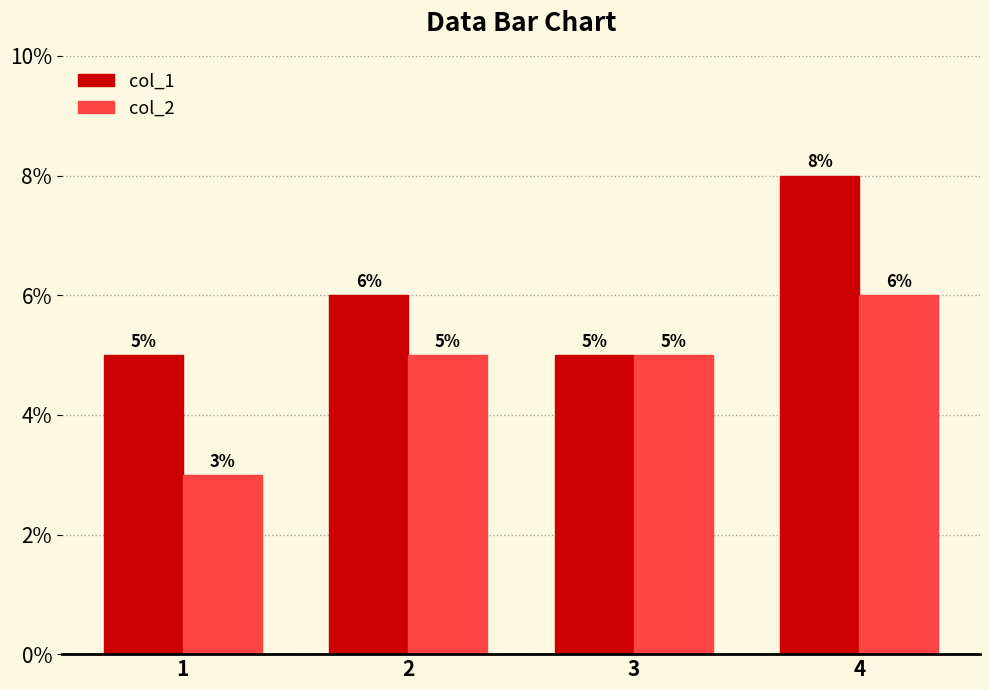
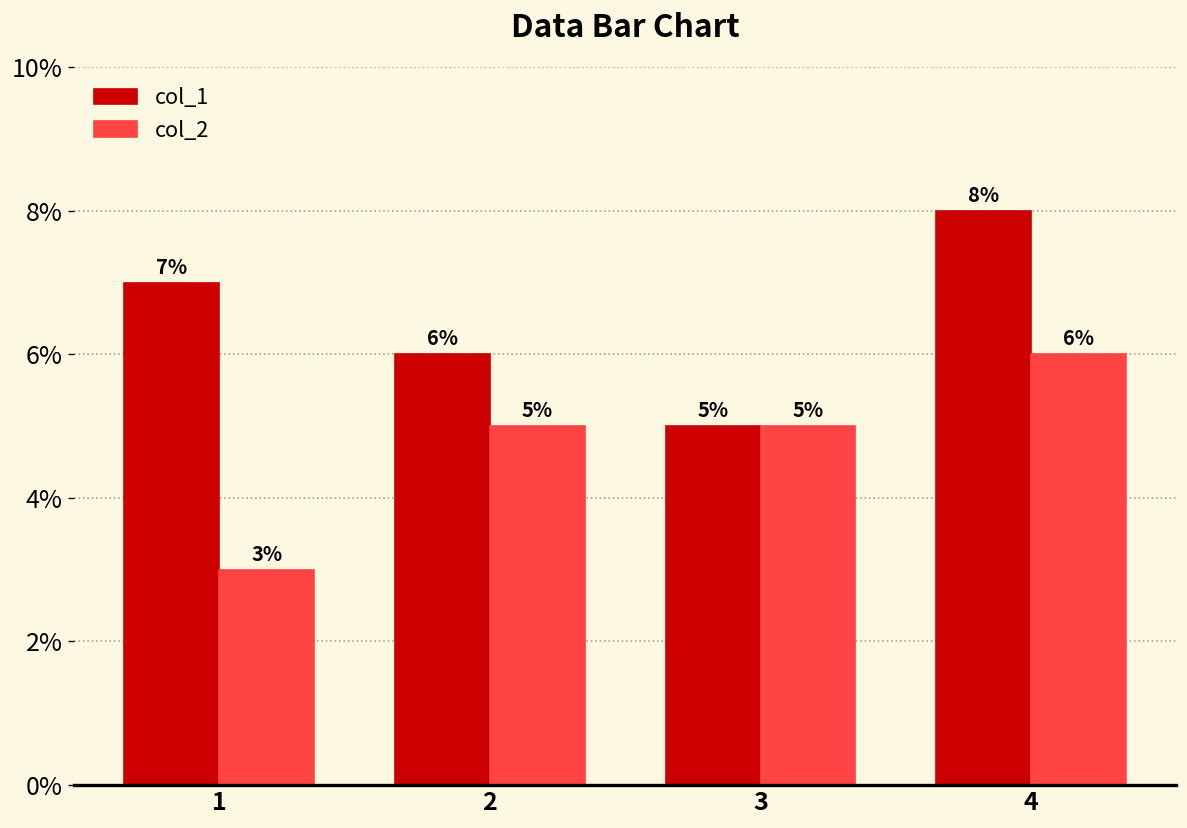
  {
    "col_1": {
-     "1": "5%",
+     "1": "7%",
      "2": "6%",
      "3": "5%",
      "4": "8%"
    },
    "col_2": {
      "1": "3%",
      "2": "5%",
      "3": "5%",
      "4": "6%"
    }
  }
